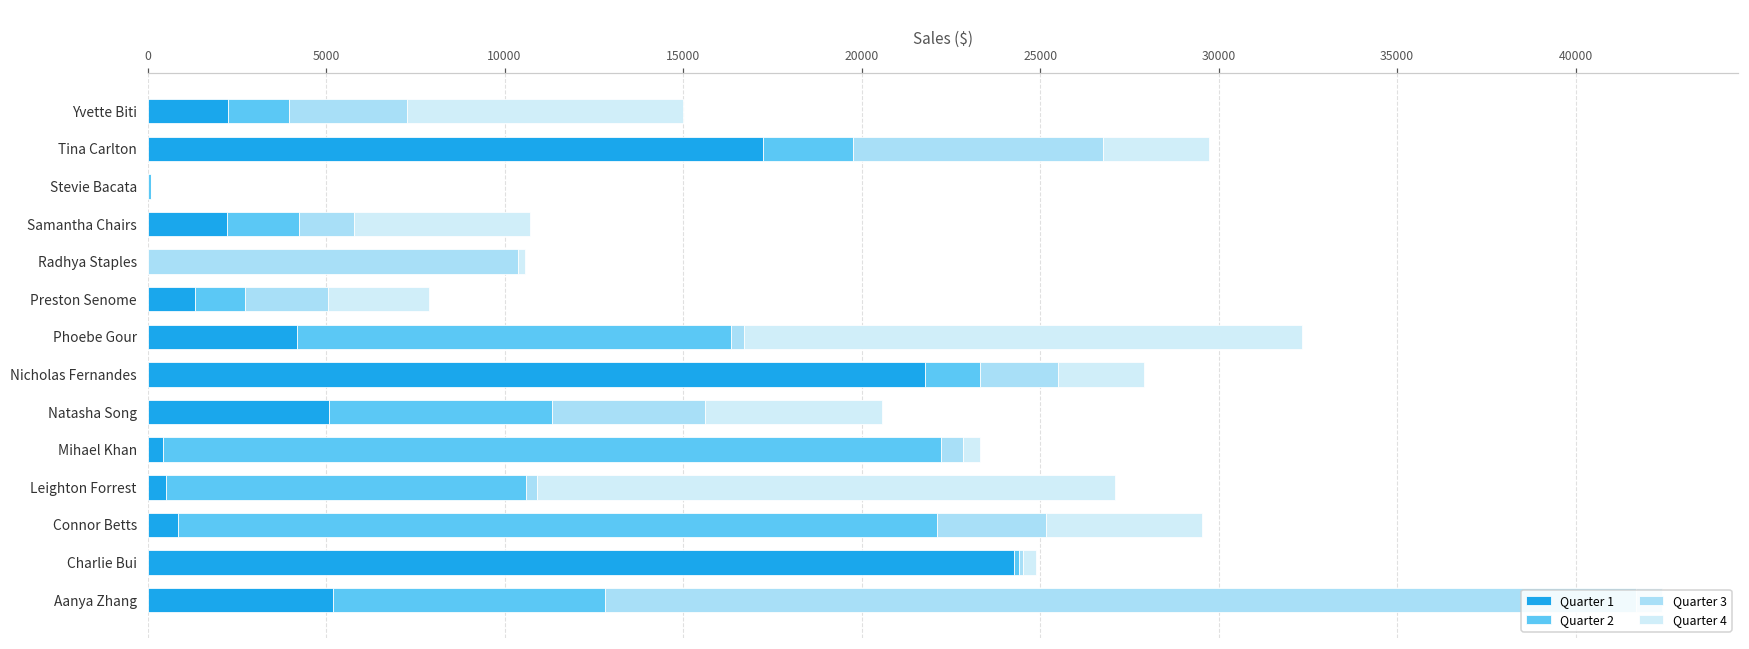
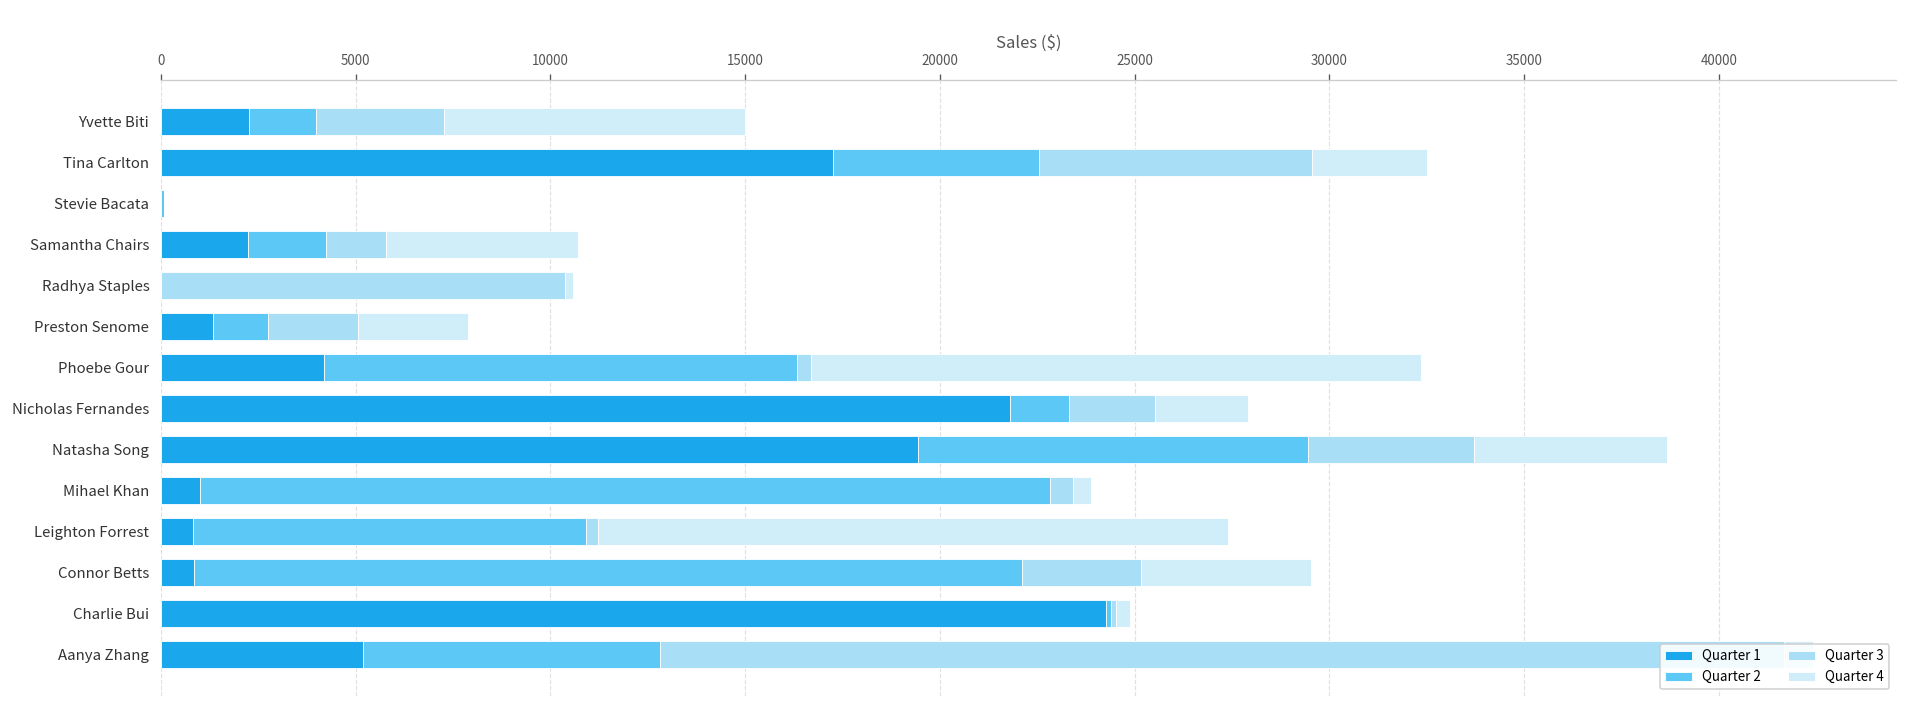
  {
    "Quarter 1": {
      "Yvette Biti": 2300,
      "Tina Carlton": 17200,
      "Stevie Bacata": 0,
      "Samantha Chairs": 2200,
      "Radhya Staples": 0,
      "Preston Senome": 1300,
      "Phoebe Gour": 4200,
      "Nicholas Fernandes": 21800,
-     "Natasha Song": 5100,
-     "Mihael Khan": 400,
-     "Leighton Forrest": 500,
+     "Natasha Song": 19400,
+     "Mihael Khan": 1000,
+     "Leighton Forrest": 800,
      "Connor Betts": 900,
      "Charlie Bui": 24300,
      "Aanya Zhang": 5200
    },
    "Quarter 2": {
      "Yvette Biti": 1700,
-     "Tina Carlton": 2500,
+     "Tina Carlton": 5300,
      "Stevie Bacata": 100,
      "Samantha Chairs": 2000,
      "Preston Senome": 1400,
      "Phoebe Gour": 12200,
      "Nicholas Fernandes": 1500,
-     "Natasha Song": 6300,
+     "Natasha Song": 10000,
      "Mihael Khan": 21800,
      "Leighton Forrest": 10100,
      "Connor Betts": 21200,
      "Charlie Bui": 100,
      "Aanya Zhang": 7600
    }
  }
